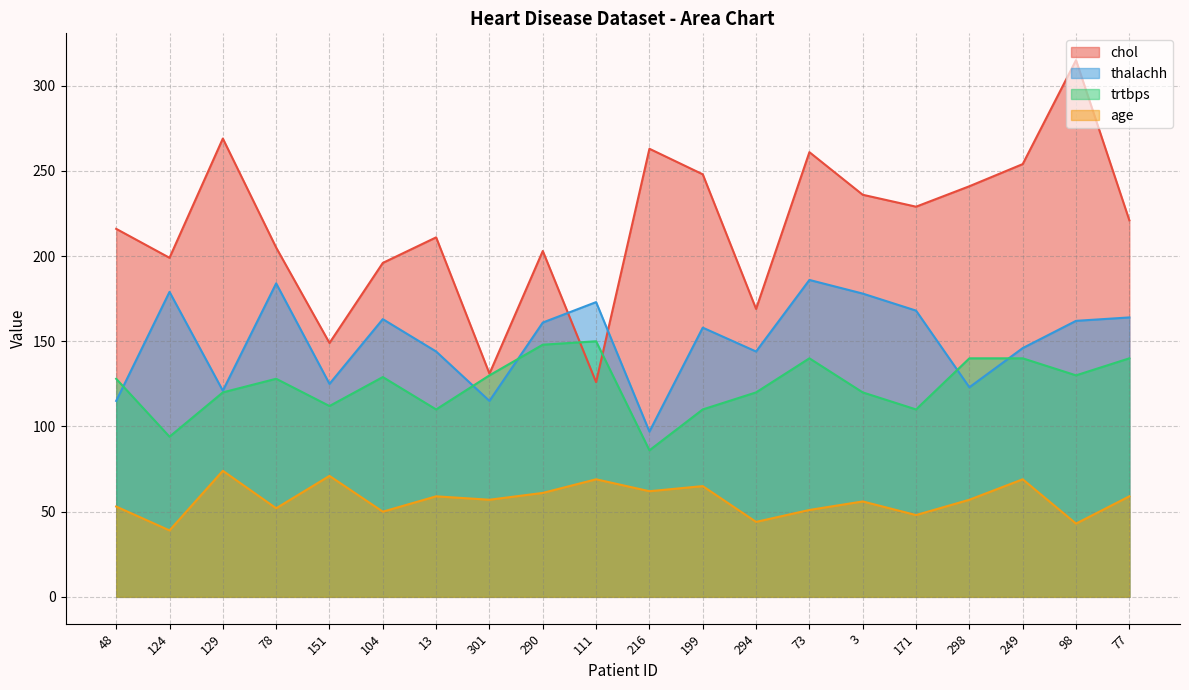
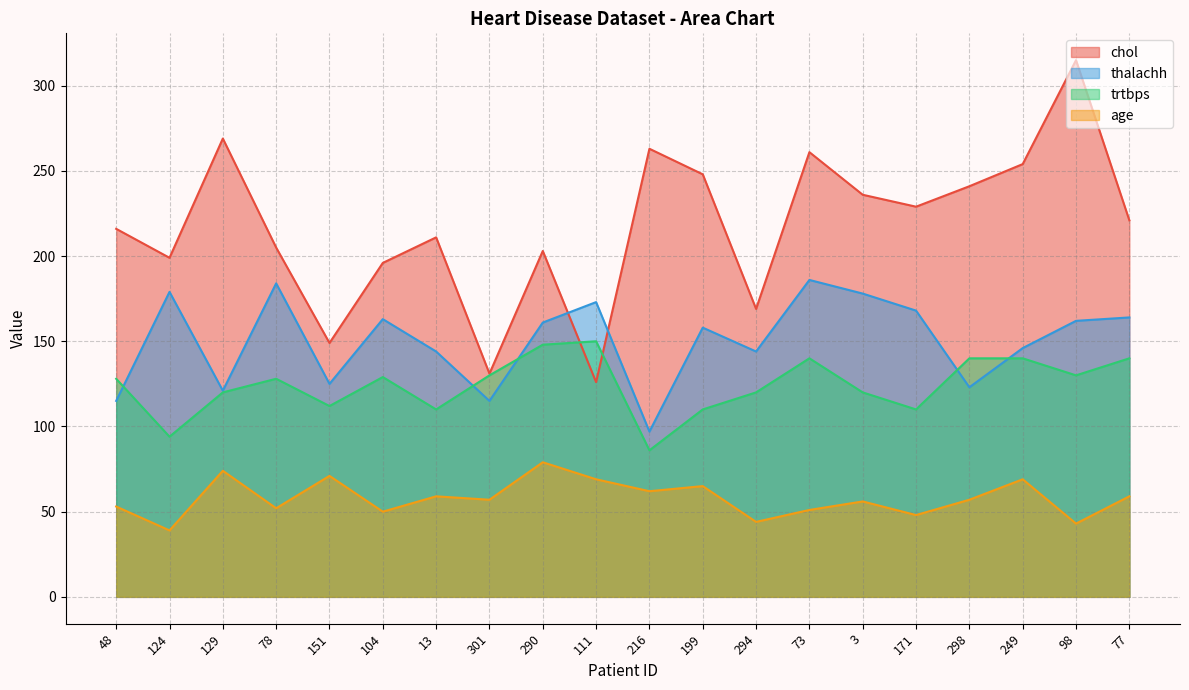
  {
    "chol": {
      "48": 216,
      "124": 199,
      "129": 269,
      "78": 205,
      "151": 149,
      "104": 196,
      "13": 211,
      "290": 203,
      "111": 126,
      "216": 263,
      "199": 248,
      "294": 169,
      "73": 261,
      "3": 236,
      "171": 229,
      "298": 241,
      "249": 254,
      "77": 221
    },
    "thalachh": {
      "48": 115,
      "124": 179,
      "78": 184,
      "151": 125,
      "104": 163,
      "13": 144,
      "301": 115,
      "290": 161,
      "111": 173,
      "216": 97,
      "199": 158,
      "294": 144,
      "73": 186,
      "3": 178,
      "171": 168,
      "298": 123,
      "249": 146,
      "98": 162,
      "77": 164
    },
    "trtbps": {
      "48": 128,
      "124": 94,
      "78": 128,
      "151": 112,
      "104": 129,
      "13": 110,
      "290": 148,
      "111": 150,
      "216": 86,
      "199": 110,
      "294": 120,
      "73": 140,
      "3": 120,
      "171": 110,
      "298": 140,
      "249": 140,
      "98": 130,
      "77": 140
    },
    "age": {
      "48": 53,
      "124": 39,
      "129": 74,
      "78": 52,
      "151": 71,
      "104": 50,
      "13": 59,
      "301": 57,
-     "290": 61,
+     "290": 79,
      "111": 69,
      "216": 62,
      "199": 65,
      "294": 44,
      "73": 51,
      "3": 56,
      "171": 48,
      "298": 57,
      "249": 69,
      "98": 43,
      "77": 59
    }
  }
